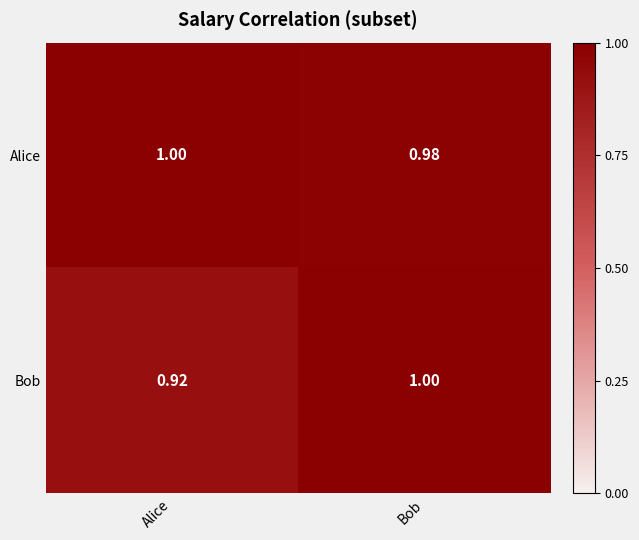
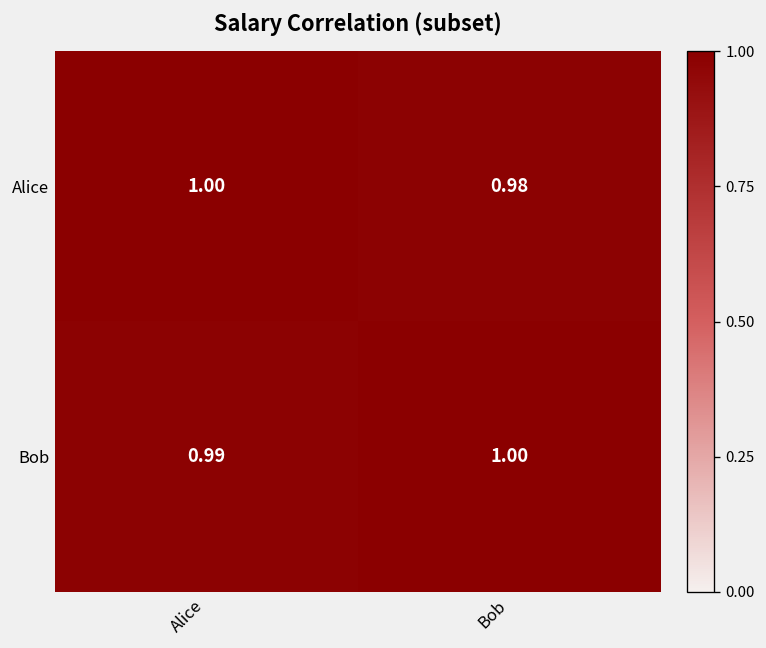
  {
    "Alice": {
      "Alice": 1.00,
      "Bob": 0.98
    },
    "Bob": {
-     "Alice": 0.92,
+     "Alice": 0.99,
      "Bob": 1.00
    }
  }
